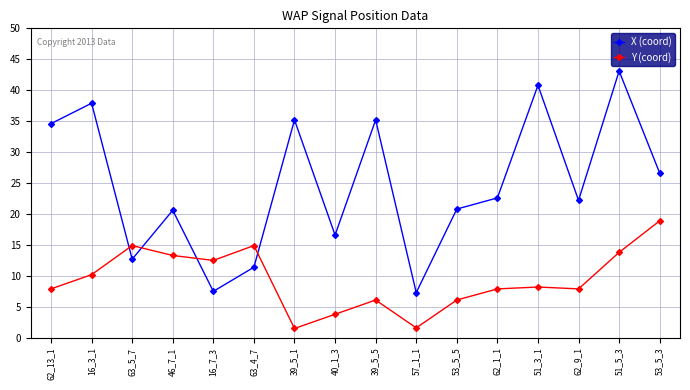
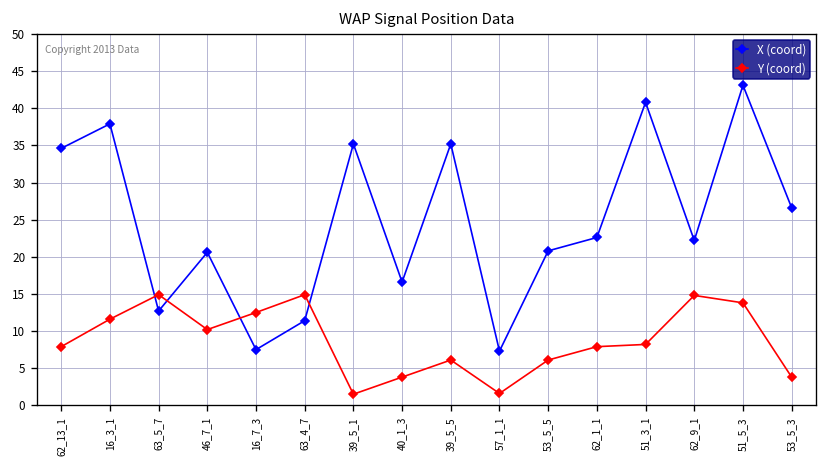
  {
    "X (coord)": {
      "62_13_1": 35,
      "16_3_1": 38,
      "63_5_7": 13,
      "46_7_1": 21,
      "16_7_3": 8,
      "63_4_7": 11,
      "39_5_1": 35,
      "40_1_3": 17,
      "39_5_5": 35,
      "57_1_1": 7,
      "53_5_5": 21,
      "62_1_1": 23,
      "51_3_1": 41,
      "62_9_1": 22,
      "51_5_3": 43,
      "53_5_3": 27
    },
    "Y (coord)": {
      "62_13_1": 8,
-     "16_3_1": 10,
+     "16_3_1": 12,
      "63_5_7": 15,
-     "46_7_1": 13,
+     "46_7_1": 10,
      "16_7_3": 13,
      "63_4_7": 15,
      "39_5_1": 2,
      "40_1_3": 4,
      "39_5_5": 6,
      "57_1_1": 2,
      "53_5_5": 6,
      "62_1_1": 8,
      "51_3_1": 8,
-     "62_9_1": 8,
+     "62_9_1": 15,
      "51_5_3": 14,
-     "53_5_3": 19
+     "53_5_3": 4
    }
  }
